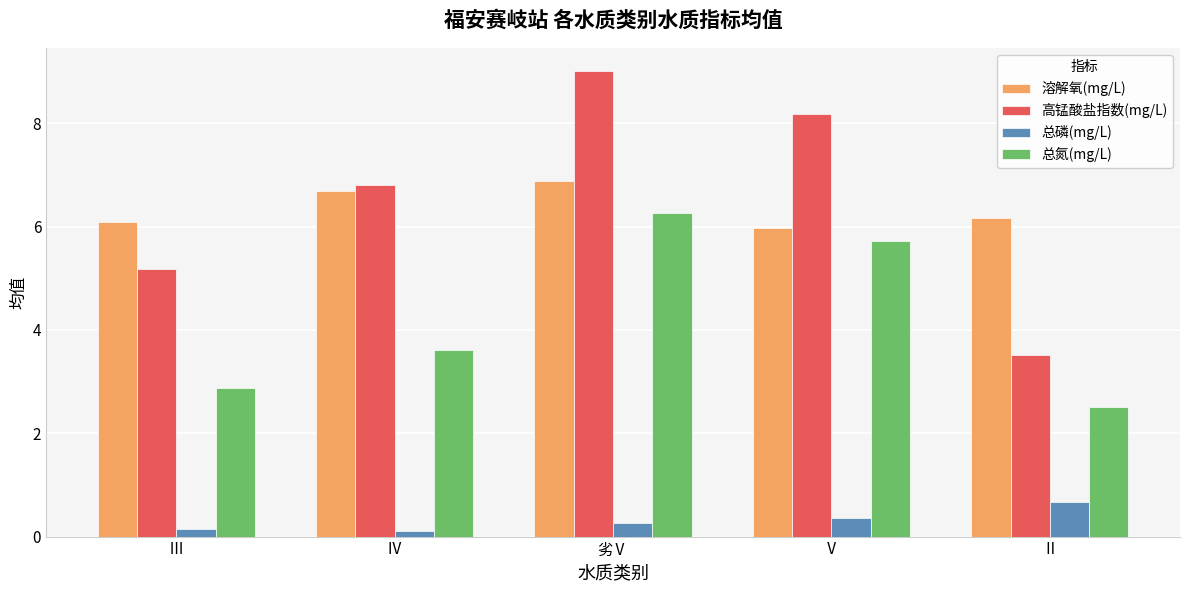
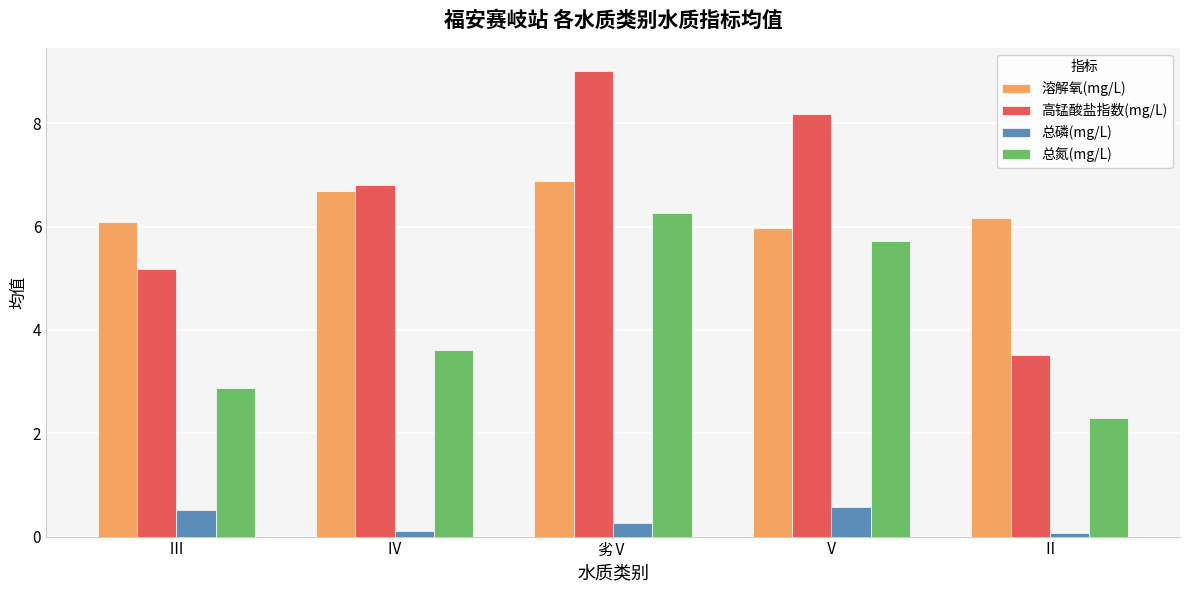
  {
    "溶解氧(mg/L)": {
      "Ⅲ": 6.1,
      "Ⅳ": 6.7,
      "劣Ⅴ": 6.9,
      "Ⅴ": 6.0,
      "Ⅱ": 6.2
    },
    "高锰酸盐指数(mg/L)": {
      "Ⅲ": 5.2,
      "Ⅳ": 6.8,
      "劣Ⅴ": 9.0,
      "Ⅴ": 8.2,
      "Ⅱ": 3.5
    },
    "总磷(mg/L)": {
-     "Ⅲ": 0.1,
+     "Ⅲ": 0.5,
      "Ⅳ": 0.1,
      "劣Ⅴ": 0.3,
-     "Ⅴ": 0.4,
-     "Ⅱ": 0.7
+     "Ⅴ": 0.6,
+     "Ⅱ": 0.1
    },
    "总氮(mg/L)": {
      "Ⅲ": 2.9,
      "Ⅳ": 3.6,
      "劣Ⅴ": 6.3,
      "Ⅴ": 5.7,
-     "Ⅱ": 2.5
+     "Ⅱ": 2.3
    }
  }
